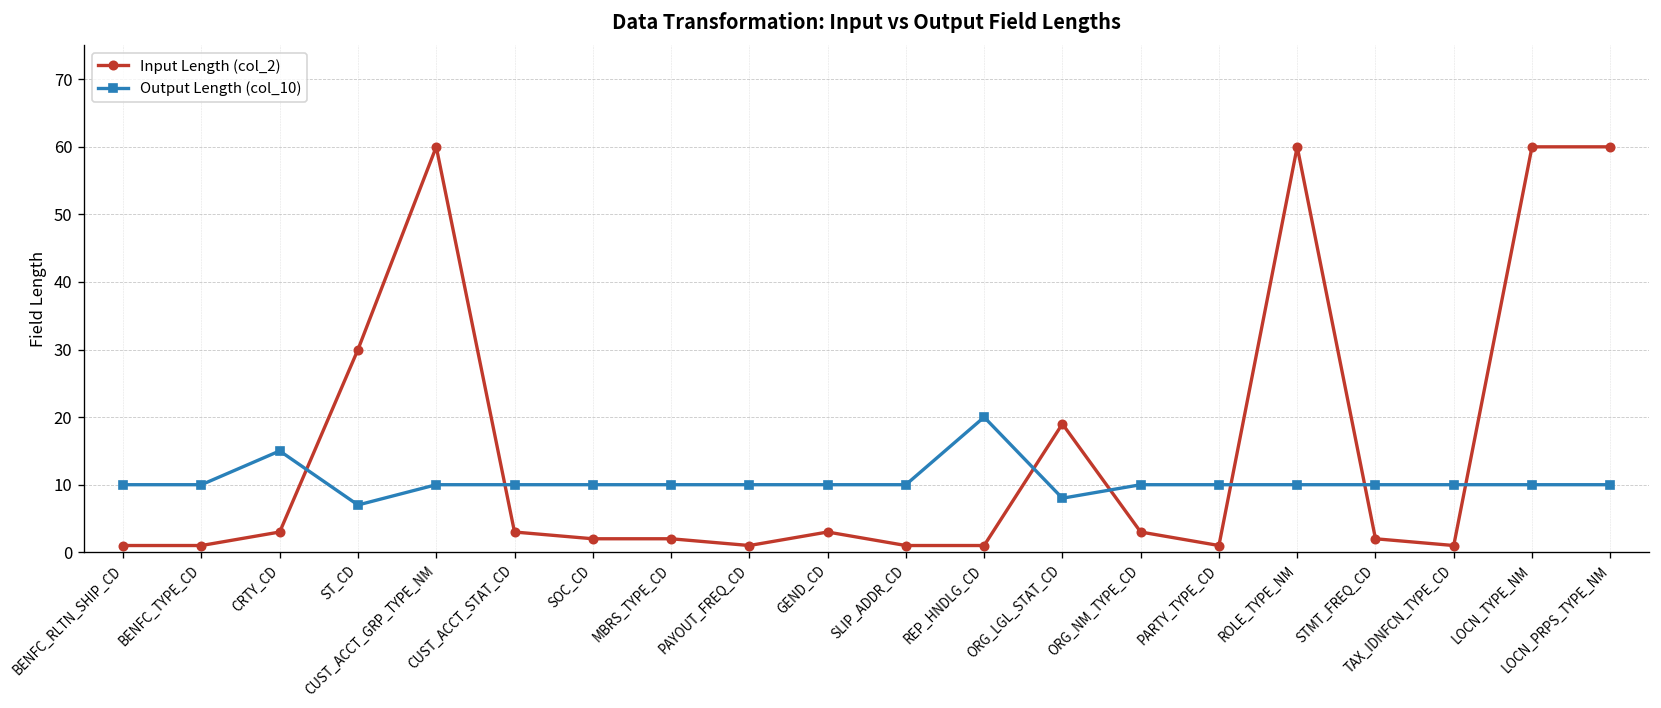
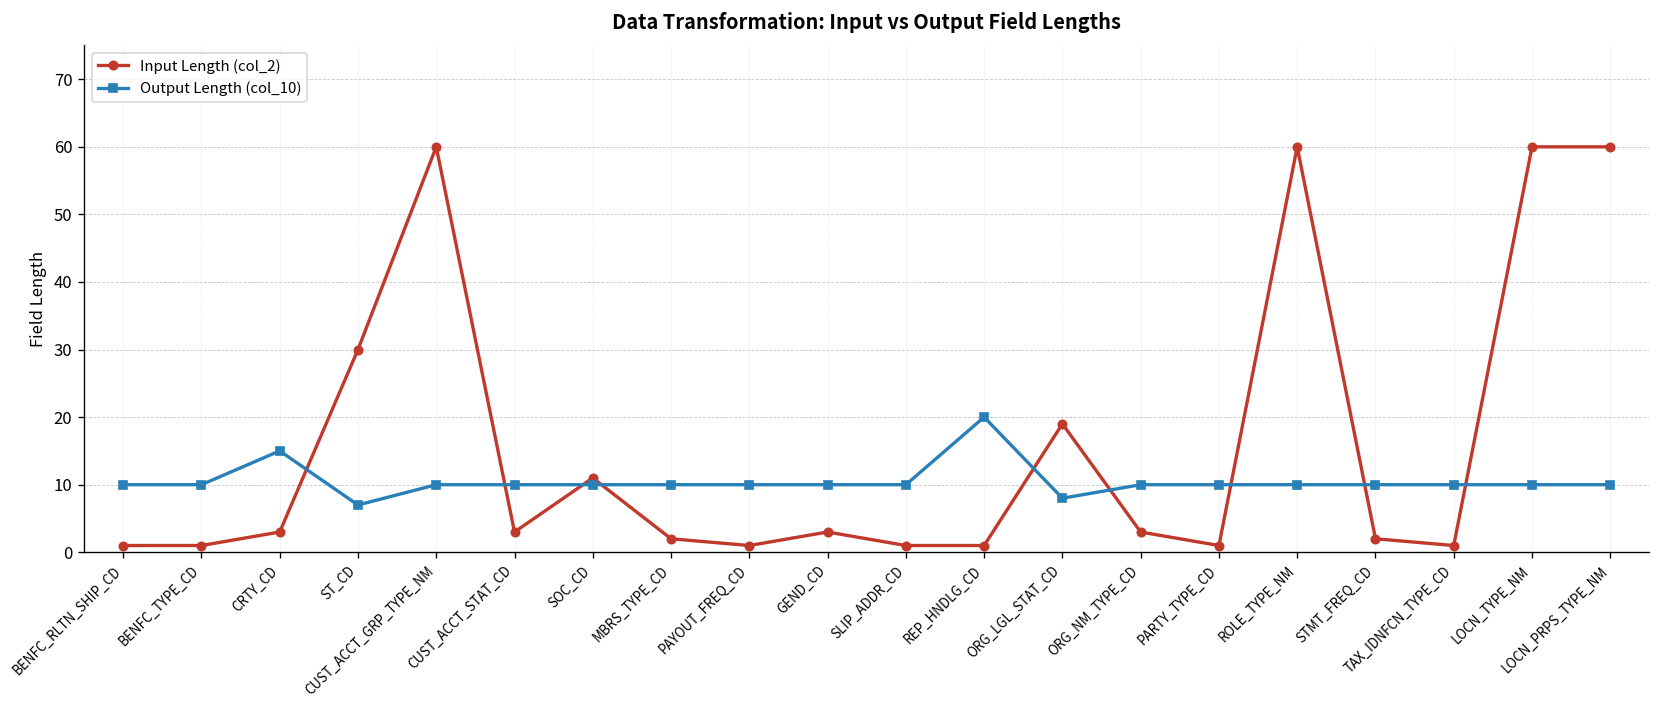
  {
    "Input Length (col_2)": {
      "BENFC_RLTN_SHIP_CD": 1,
      "BENFC_TYPE_CD": 1,
      "CRTY_CD": 3,
      "ST_CD": 30,
      "CUST_ACCT_GRP_TYPE_NM": 60,
      "CUST_ACCT_STAT_CD": 3,
-     "SOC_CD": 2,
+     "SOC_CD": 11,
      "MBRS_TYPE_CD": 2,
      "PAYOUT_FREQ_CD": 1,
      "GEND_CD": 3,
      "SLIP_ADDR_CD": 1,
      "REP_HNDLG_CD": 1,
      "ORG_LGL_STAT_CD": 19,
      "ORG_NM_TYPE_CD": 3,
      "PARTY_TYPE_CD": 1,
      "ROLE_TYPE_NM": 60,
      "STMT_FREQ_CD": 2,
      "TAX_IDNFCN_TYPE_CD": 1,
      "LOCN_TYPE_NM": 60,
      "LOCN_PRPS_TYPE_NM": 60
    },
    "Output Length (col_10)": {
      "BENFC_RLTN_SHIP_CD": 10,
      "BENFC_TYPE_CD": 10,
      "CRTY_CD": 15,
      "ST_CD": 7,
      "CUST_ACCT_GRP_TYPE_NM": 10,
      "CUST_ACCT_STAT_CD": 10,
      "SOC_CD": 10,
      "MBRS_TYPE_CD": 10,
      "PAYOUT_FREQ_CD": 10,
      "GEND_CD": 10,
      "SLIP_ADDR_CD": 10,
      "REP_HNDLG_CD": 20,
      "ORG_LGL_STAT_CD": 8,
      "ORG_NM_TYPE_CD": 10,
      "PARTY_TYPE_CD": 10,
      "ROLE_TYPE_NM": 10,
      "STMT_FREQ_CD": 10,
      "TAX_IDNFCN_TYPE_CD": 10,
      "LOCN_TYPE_NM": 10,
      "LOCN_PRPS_TYPE_NM": 10
    }
  }
